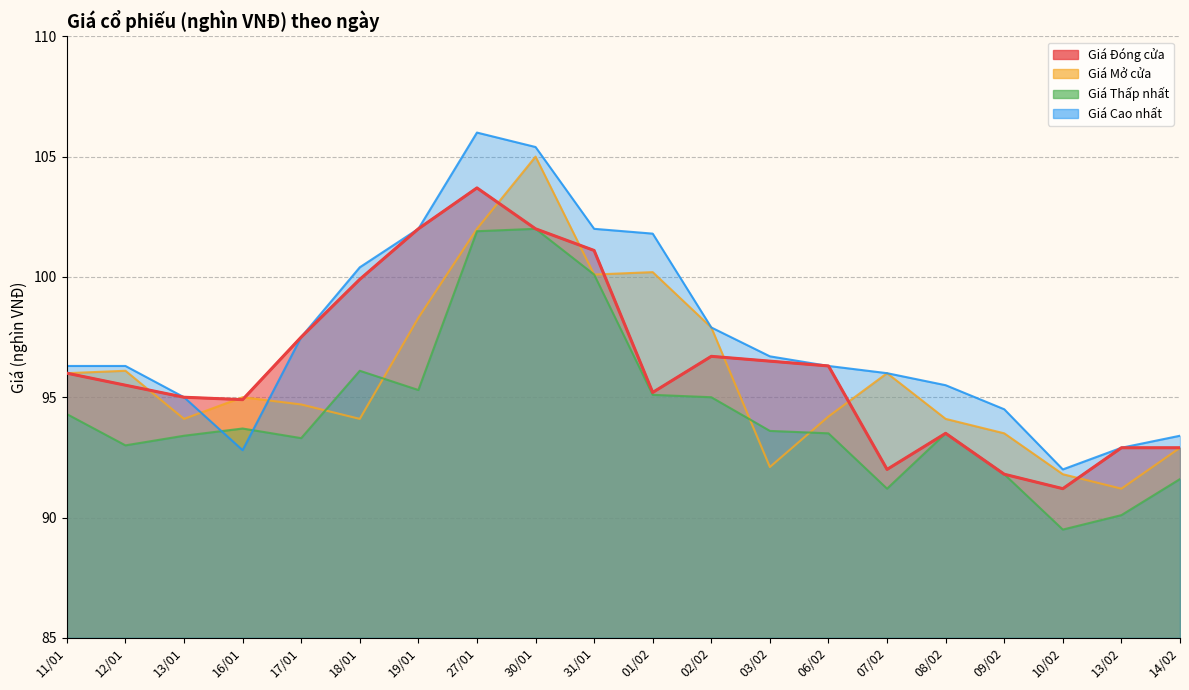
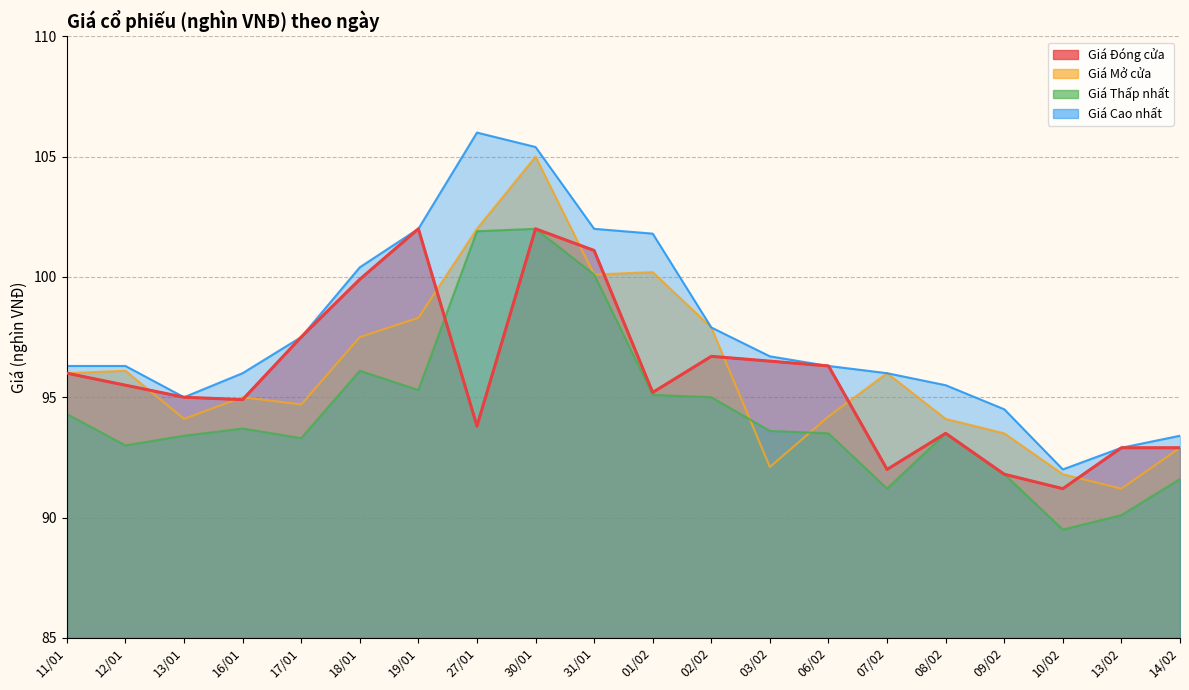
  {
    "Giá Đóng cửa": {
      "12/01": 95.5,
      "18/01": 99.9,
-     "27/01": 103.7,
+     "27/01": 93.8,
      "31/01": 101.1,
      "02/02": 96.7,
      "03/02": 96.5,
      "07/02": 92.0,
      "10/02": 91.2
    },
    "Giá Mở cửa": {
      "12/01": 96.1,
      "13/01": 94.1,
      "17/01": 94.7,
-     "18/01": 94.1,
+     "18/01": 97.5,
      "19/01": 98.3,
      "30/01": 105.0,
      "01/02": 100.2,
      "03/02": 92.1,
      "06/02": 94.2,
      "08/02": 94.1,
      "09/02": 93.5,
      "10/02": 91.8,
      "13/02": 91.2
    },
    "Giá Thấp nhất": {
      "11/01": 94.3,
      "12/01": 93.0,
      "13/01": 93.4,
      "16/01": 93.7,
      "17/01": 93.3,
      "18/01": 96.1,
      "19/01": 95.3,
      "02/02": 95.0,
      "03/02": 93.6,
      "06/02": 93.5,
      "07/02": 91.2,
      "10/02": 89.5,
      "13/02": 90.1,
      "14/02": 91.6
    },
    "Giá Cao nhất": {
      "11/01": 96.3,
      "12/01": 96.3,
-     "16/01": 92.8,
+     "16/01": 96.0,
      "18/01": 100.4,
      "27/01": 106.0,
      "30/01": 105.4,
      "31/01": 102.0,
      "01/02": 101.8,
      "03/02": 96.7,
      "08/02": 95.5,
      "09/02": 94.5,
      "10/02": 92.0,
      "14/02": 93.4
    }
  }
